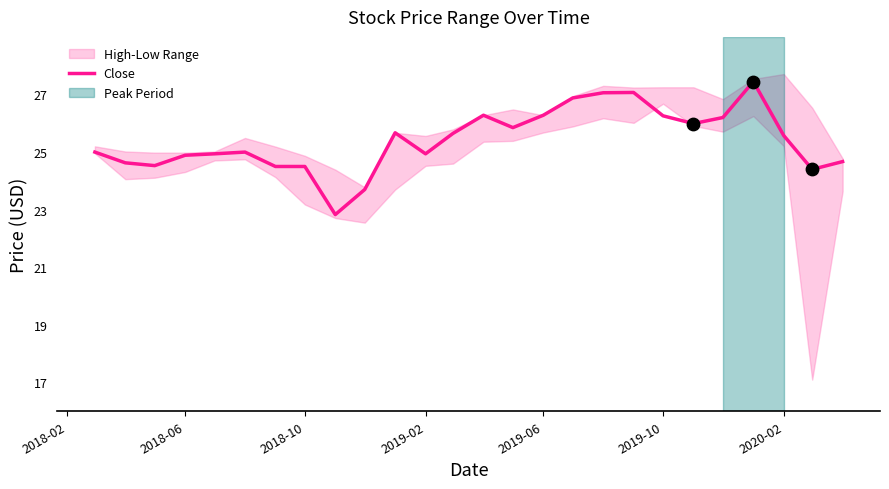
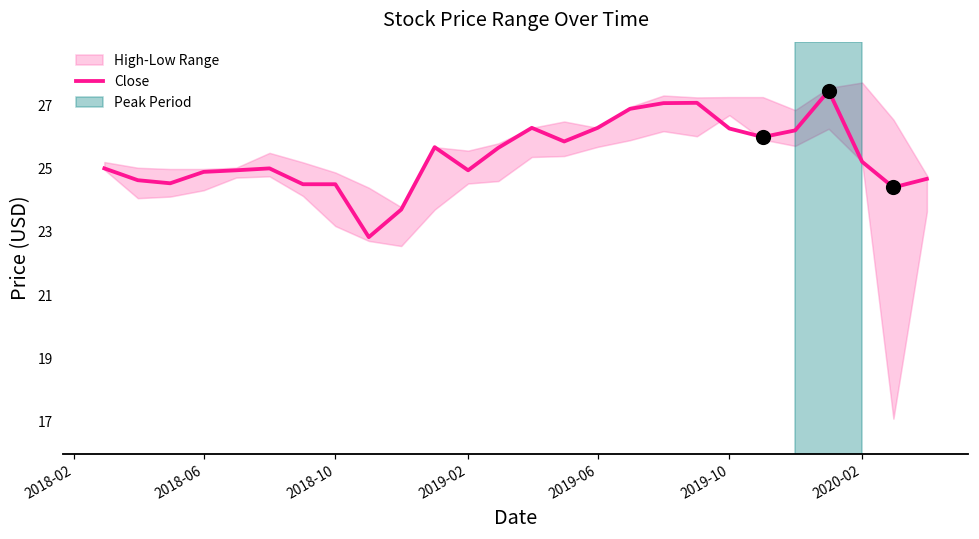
  {
    "Close": {
      "2018-06": 24.9,
      "2018-10": 24.5,
      "2019-02": 24.9,
      "2019-10": 26.3,
-     "2020-02": 25.6
+     "2020-02": 25.2
    }
  }
